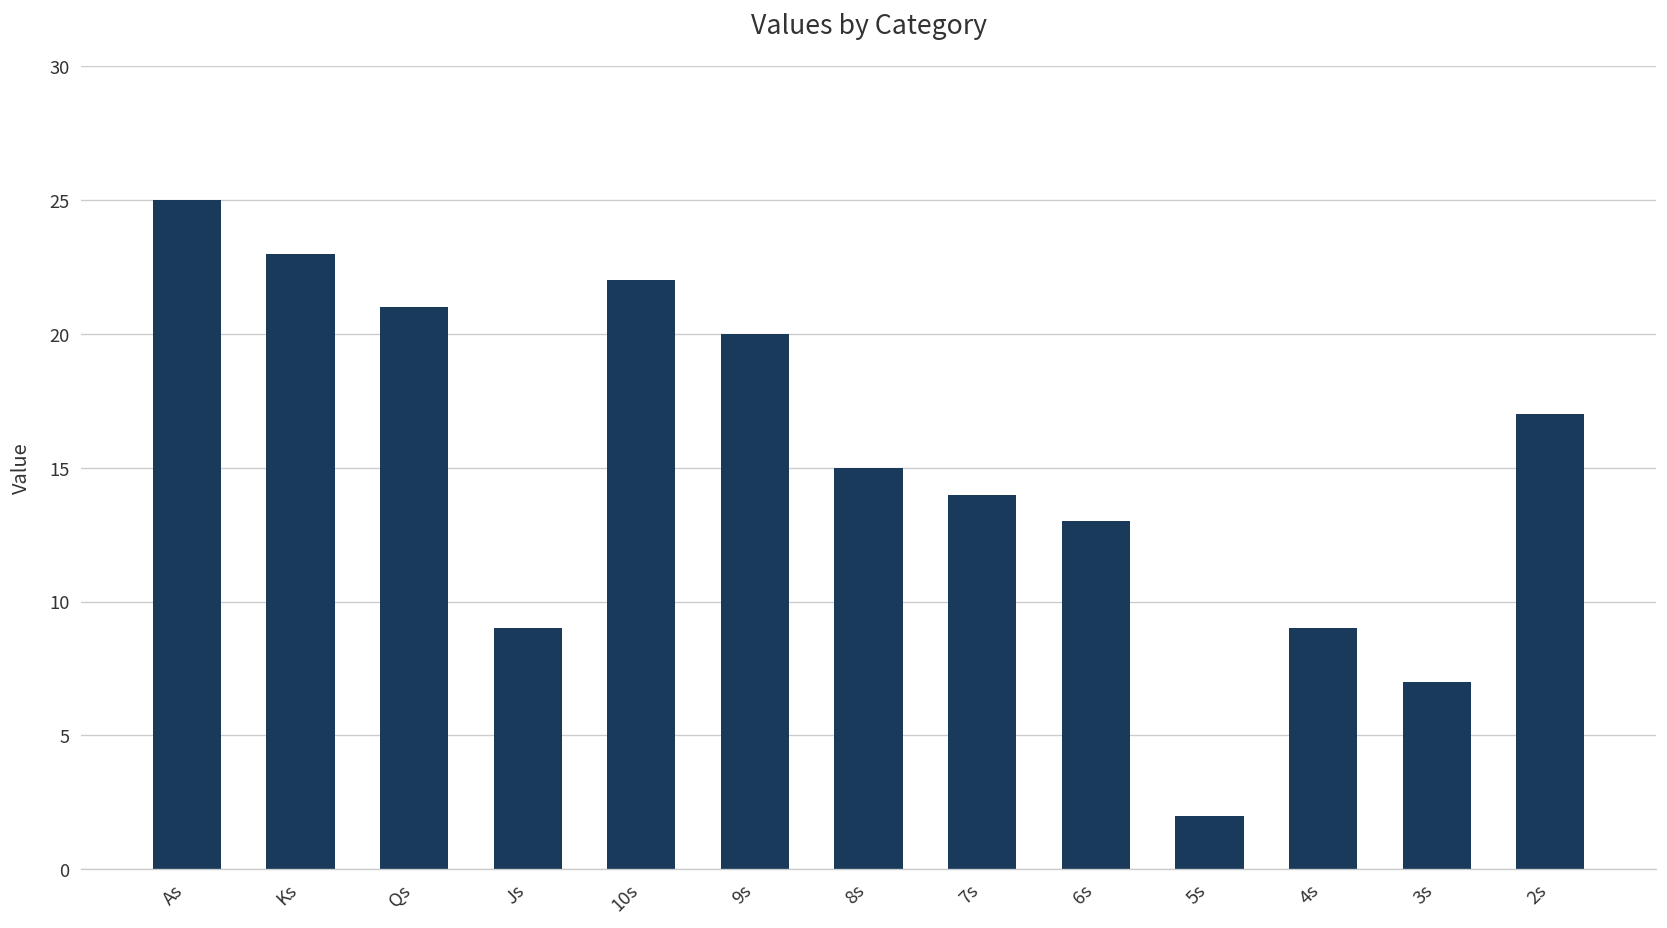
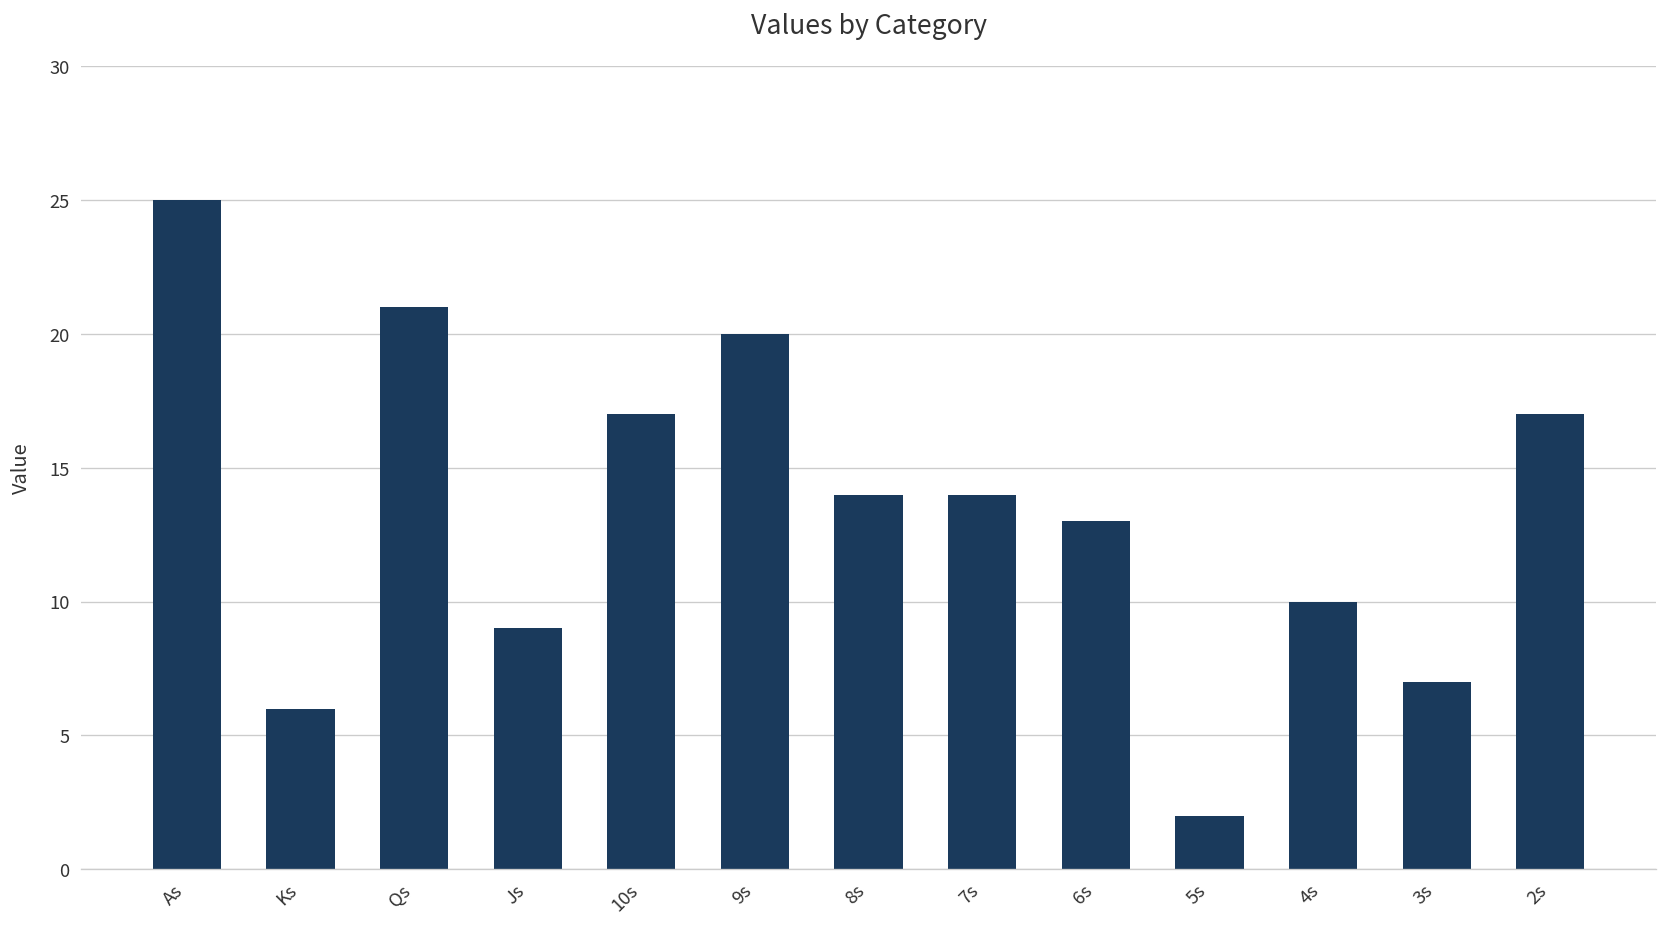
  {
    "As": 25,
-   "Ks": 23,
+   "Ks": 6,
    "Qs": 21,
    "Js": 9,
-   "10s": 22,
+   "10s": 17,
    "9s": 20,
-   "8s": 15,
+   "8s": 14,
    "7s": 14,
    "6s": 13,
    "5s": 2,
-   "4s": 9,
+   "4s": 10,
    "3s": 7,
    "2s": 17
  }
